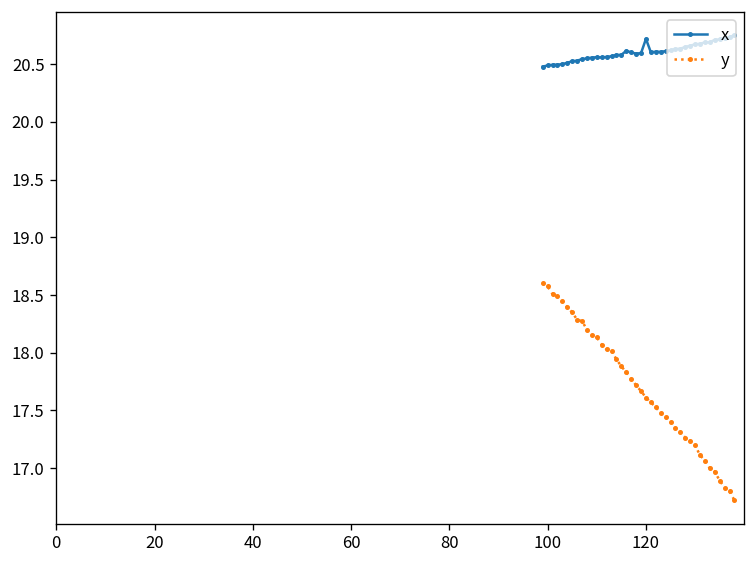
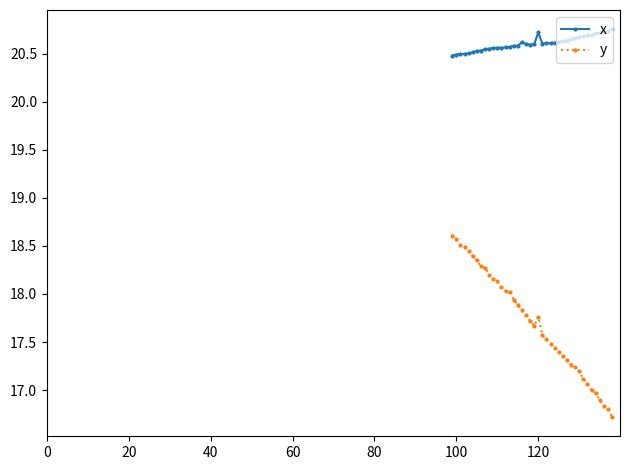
  {
    "x": {
      "100": 20.5,
      "120": 20.7
    },
    "y": {
      "100": 18.6,
-     "120": 17.6
+     "120": 17.8
    }
  }
